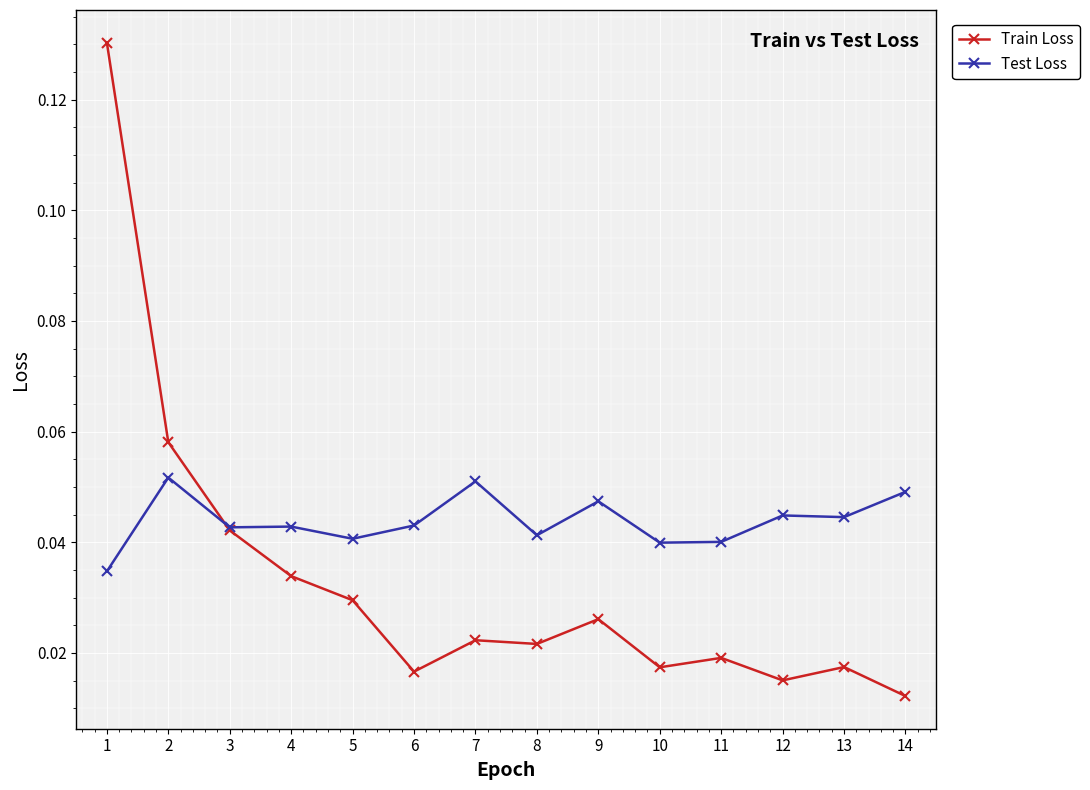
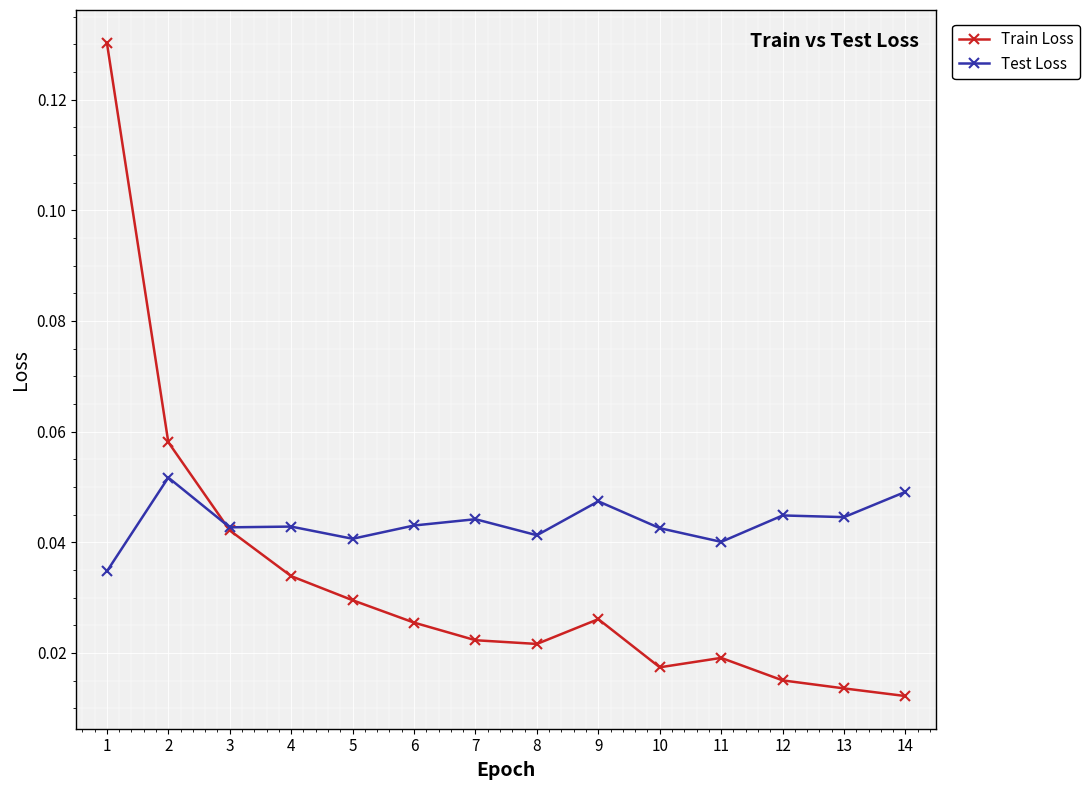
  {
    "Train Loss": {
      "1": 0.130,
      "2": 0.058,
      "3": 0.042,
      "4": 0.034,
      "5": 0.030,
-     "6": 0.017,
+     "6": 0.025,
      "7": 0.022,
      "8": 0.022,
      "9": 0.026,
      "10": 0.017,
      "11": 0.019,
      "12": 0.015,
-     "13": 0.017,
+     "13": 0.014,
      "14": 0.012
    },
    "Test Loss": {
      "1": 0.035,
      "2": 0.052,
      "3": 0.043,
      "4": 0.043,
      "5": 0.041,
      "6": 0.043,
-     "7": 0.051,
+     "7": 0.044,
      "8": 0.041,
      "9": 0.047,
-     "10": 0.040,
+     "10": 0.043,
      "11": 0.040,
      "12": 0.045,
      "13": 0.045,
      "14": 0.049
    }
  }
